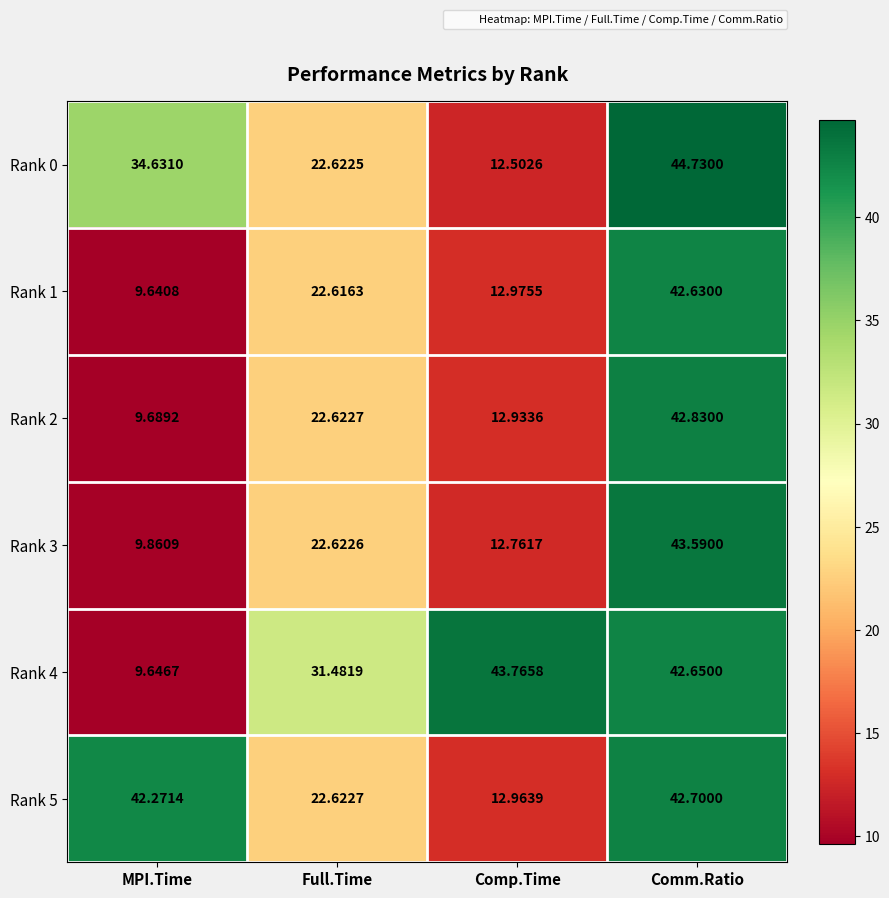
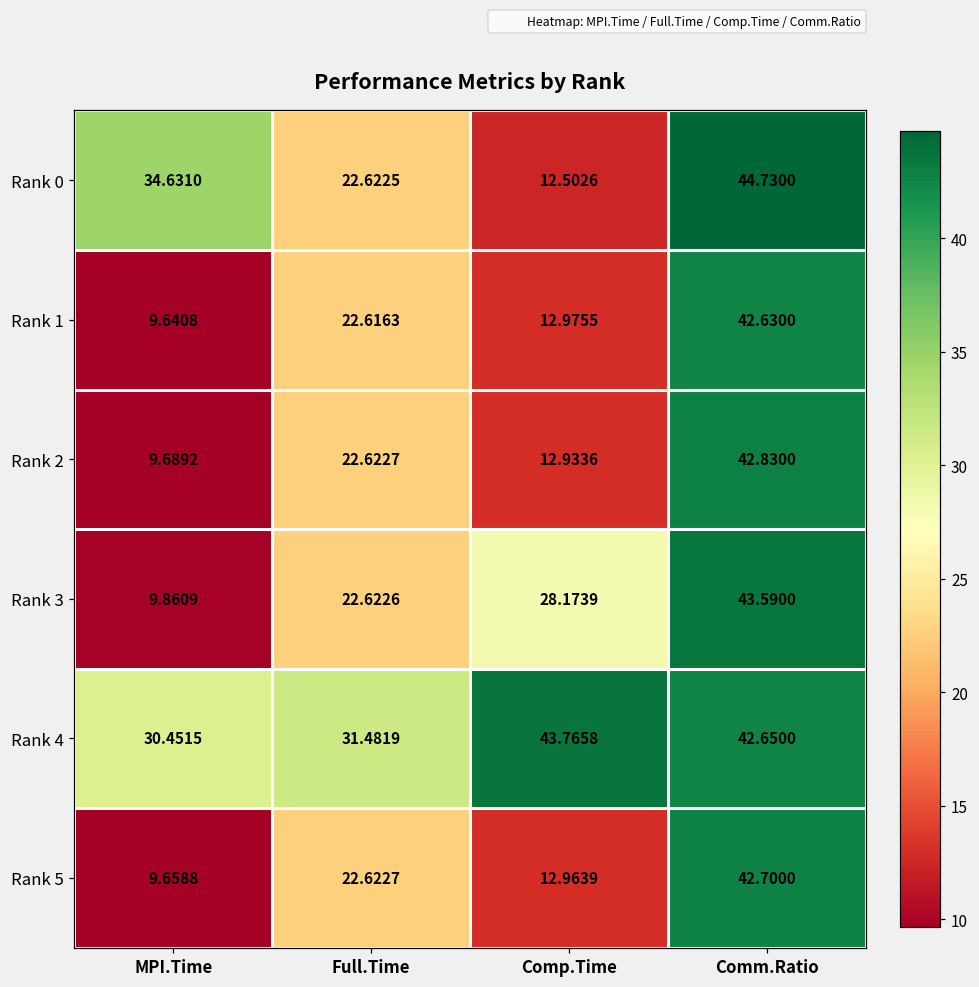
  {
    "Rank 0": {
      "MPI.Time": 34.6310,
      "Full.Time": 22.6225,
      "Comp.Time": 12.5026,
      "Comm.Ratio": 44.7300
    },
    "Rank 1": {
      "MPI.Time": 9.6408,
      "Full.Time": 22.6163,
      "Comp.Time": 12.9755,
      "Comm.Ratio": 42.6300
    },
    "Rank 2": {
      "MPI.Time": 9.6892,
      "Full.Time": 22.6227,
      "Comp.Time": 12.9336,
      "Comm.Ratio": 42.8300
    },
    "Rank 3": {
      "MPI.Time": 9.8609,
      "Full.Time": 22.6226,
-     "Comp.Time": 12.7617,
+     "Comp.Time": 28.1739,
      "Comm.Ratio": 43.5900
    },
    "Rank 4": {
-     "MPI.Time": 9.6467,
+     "MPI.Time": 30.4515,
      "Full.Time": 31.4819,
      "Comp.Time": 43.7658,
      "Comm.Ratio": 42.6500
    },
    "Rank 5": {
-     "MPI.Time": 42.2714,
+     "MPI.Time": 9.6588,
      "Full.Time": 22.6227,
      "Comp.Time": 12.9639,
      "Comm.Ratio": 42.7000
    }
  }
